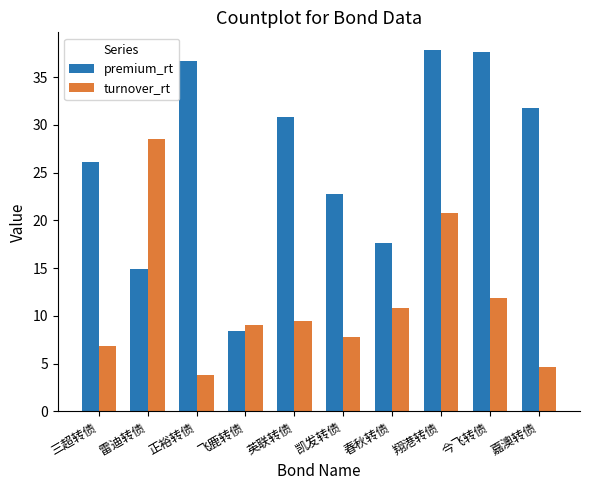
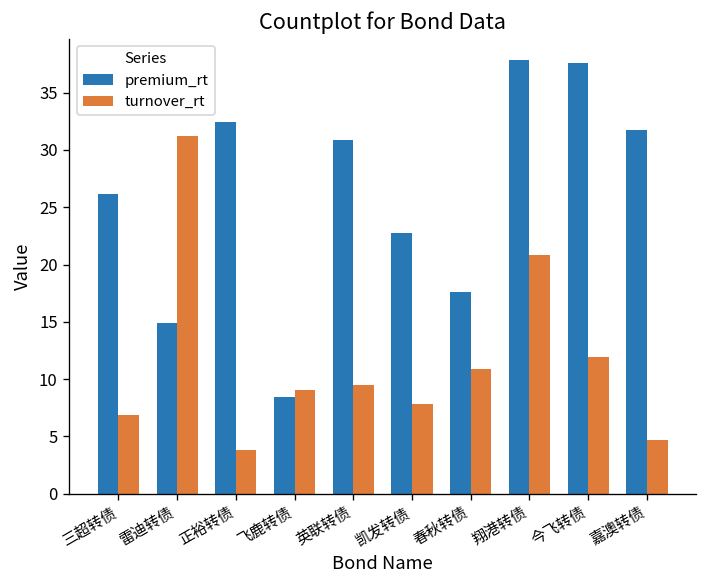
  {
    "premium_rt": {
      "三超转债": 26,
      "雷迪转债": 15,
-     "正裕转债": 37,
+     "正裕转债": 32,
      "飞鹿转债": 8,
      "英联转债": 31,
      "凯发转债": 23,
      "春秋转债": 18,
      "翔港转债": 38,
      "今飞转债": 38,
      "嘉澳转债": 32
    },
    "turnover_rt": {
      "三超转债": 7,
-     "雷迪转债": 28,
+     "雷迪转债": 31,
      "正裕转债": 4,
      "飞鹿转债": 9,
      "英联转债": 9,
      "凯发转债": 8,
      "春秋转债": 11,
      "翔港转债": 21,
      "今飞转债": 12,
      "嘉澳转债": 5
    }
  }
